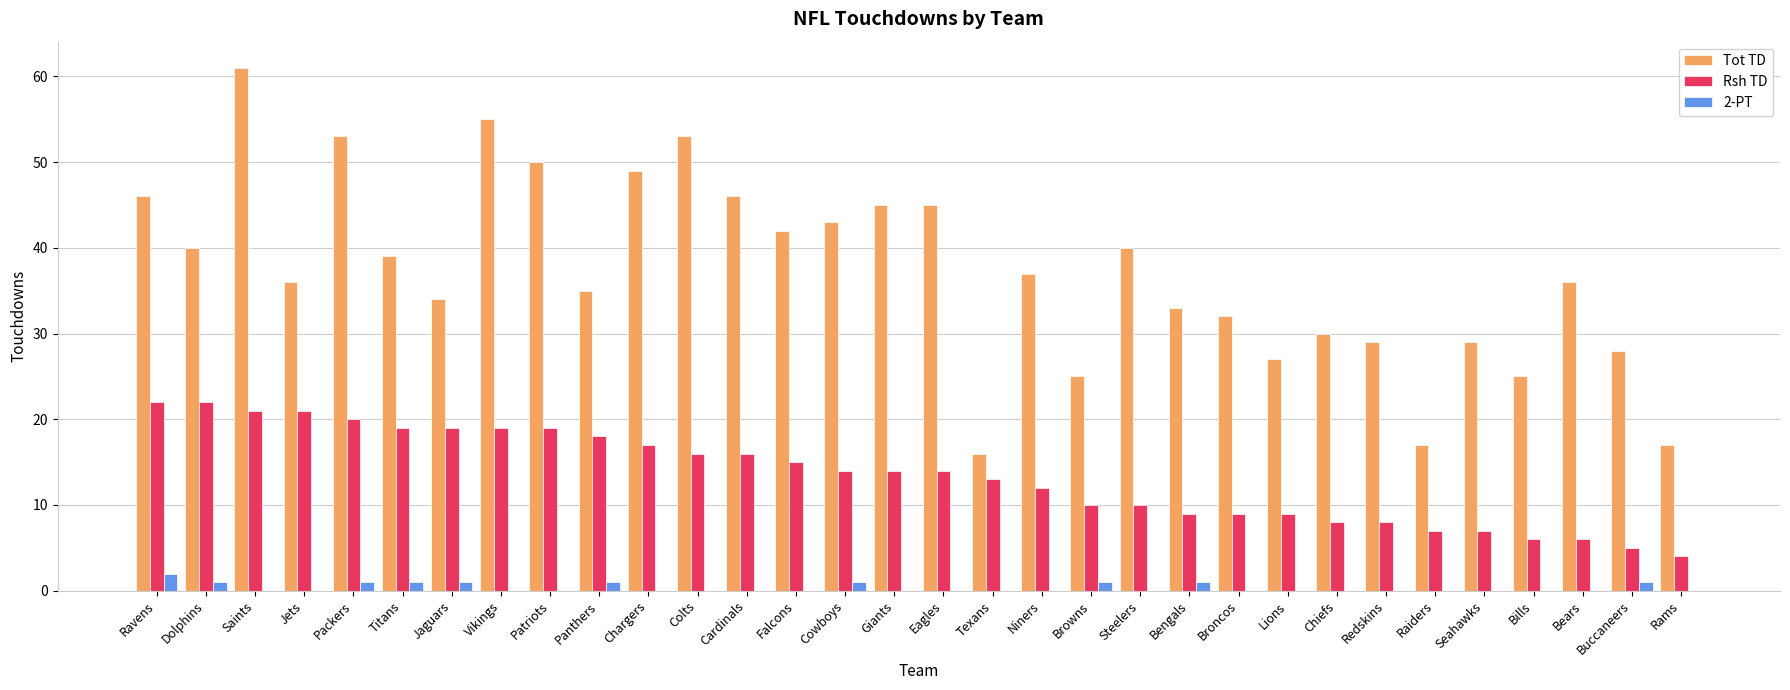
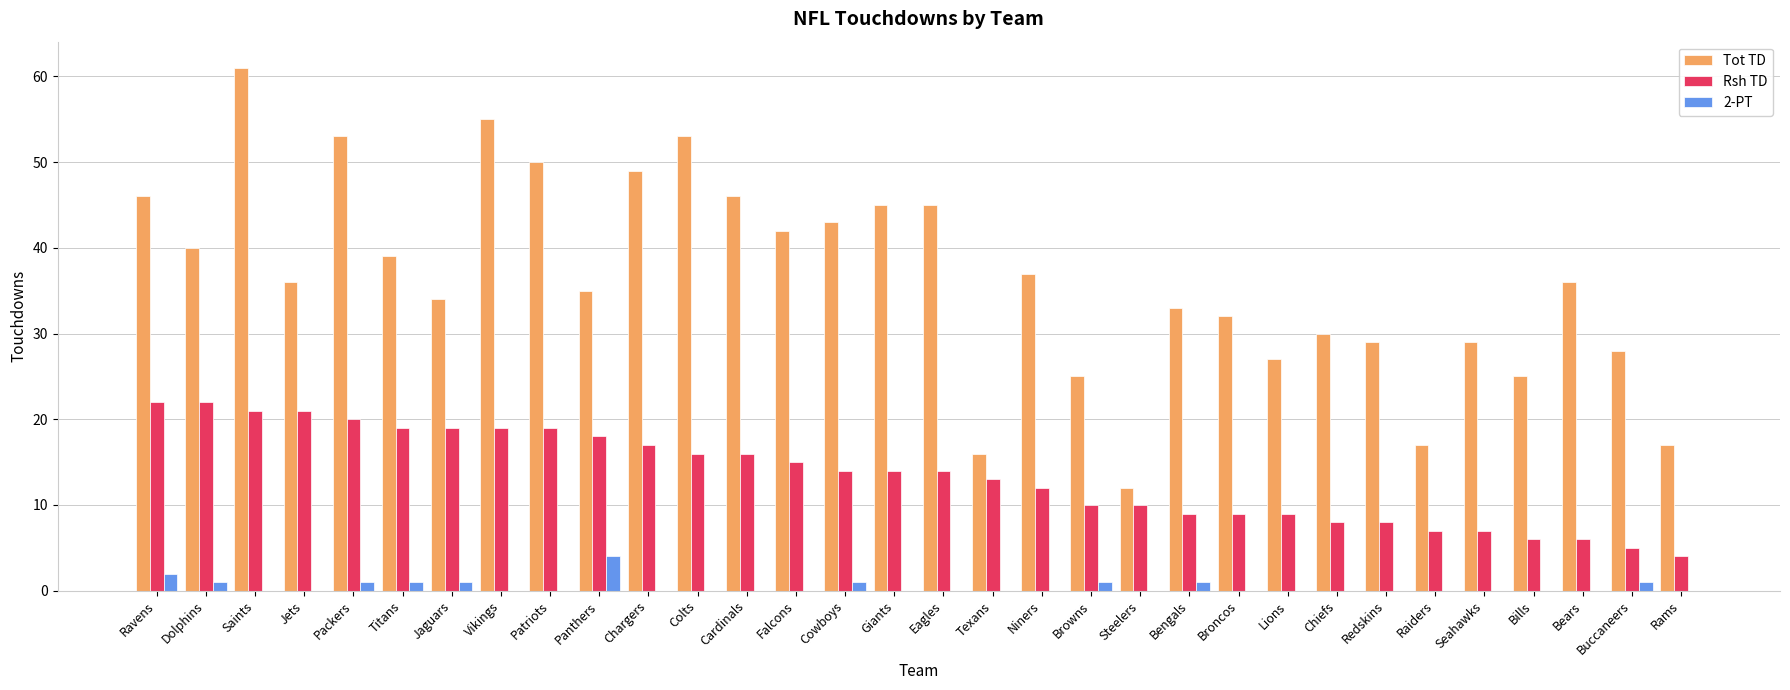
  {
    "Tot TD": {
      "Ravens": 46,
      "Dolphins": 40,
      "Saints": 61,
      "Jets": 36,
      "Packers": 53,
      "Titans": 39,
      "Jaguars": 34,
      "Vikings": 55,
      "Patriots": 50,
      "Panthers": 35,
      "Chargers": 49,
      "Colts": 53,
      "Cardinals": 46,
      "Falcons": 42,
      "Cowboys": 43,
      "Giants": 45,
      "Eagles": 45,
      "Texans": 16,
      "Niners": 37,
      "Browns": 25,
-     "Steelers": 40,
+     "Steelers": 12,
      "Bengals": 33,
      "Broncos": 32,
      "Lions": 27,
      "Chiefs": 30,
      "Redskins": 29,
      "Raiders": 17,
      "Seahawks": 29,
      "Bills": 25,
      "Bears": 36,
      "Buccaneers": 28,
      "Rams": 17
    },
    "Rsh TD": {
      "Ravens": 22,
      "Dolphins": 22,
      "Saints": 21,
      "Jets": 21,
      "Packers": 20,
      "Titans": 19,
      "Jaguars": 19,
      "Vikings": 19,
      "Patriots": 19,
      "Panthers": 18,
      "Chargers": 17,
      "Colts": 16,
      "Cardinals": 16,
      "Falcons": 15,
      "Cowboys": 14,
      "Giants": 14,
      "Eagles": 14,
      "Texans": 13,
      "Niners": 12,
      "Browns": 10,
      "Steelers": 10,
      "Bengals": 9,
      "Broncos": 9,
      "Lions": 9,
      "Chiefs": 8,
      "Redskins": 8,
      "Raiders": 7,
      "Seahawks": 7,
      "Bills": 6,
      "Bears": 6,
      "Buccaneers": 5,
      "Rams": 4
    },
    "2-PT": {
      "Ravens": 2,
      "Dolphins": 1,
      "Saints": 0,
      "Jets": 0,
      "Packers": 1,
      "Titans": 1,
      "Jaguars": 1,
      "Vikings": 0,
      "Patriots": 0,
-     "Panthers": 1,
+     "Panthers": 4,
      "Chargers": 0,
      "Colts": 0,
      "Cardinals": 0,
      "Falcons": 0,
      "Cowboys": 1,
      "Giants": 0,
      "Eagles": 0,
      "Texans": 0,
      "Niners": 0,
      "Browns": 1,
      "Steelers": 0,
      "Bengals": 1,
      "Broncos": 0,
      "Lions": 0,
      "Chiefs": 0,
      "Redskins": 0,
      "Raiders": 0,
      "Seahawks": 0,
      "Bills": 0,
      "Bears": 0,
      "Buccaneers": 1,
      "Rams": 0
    }
  }
